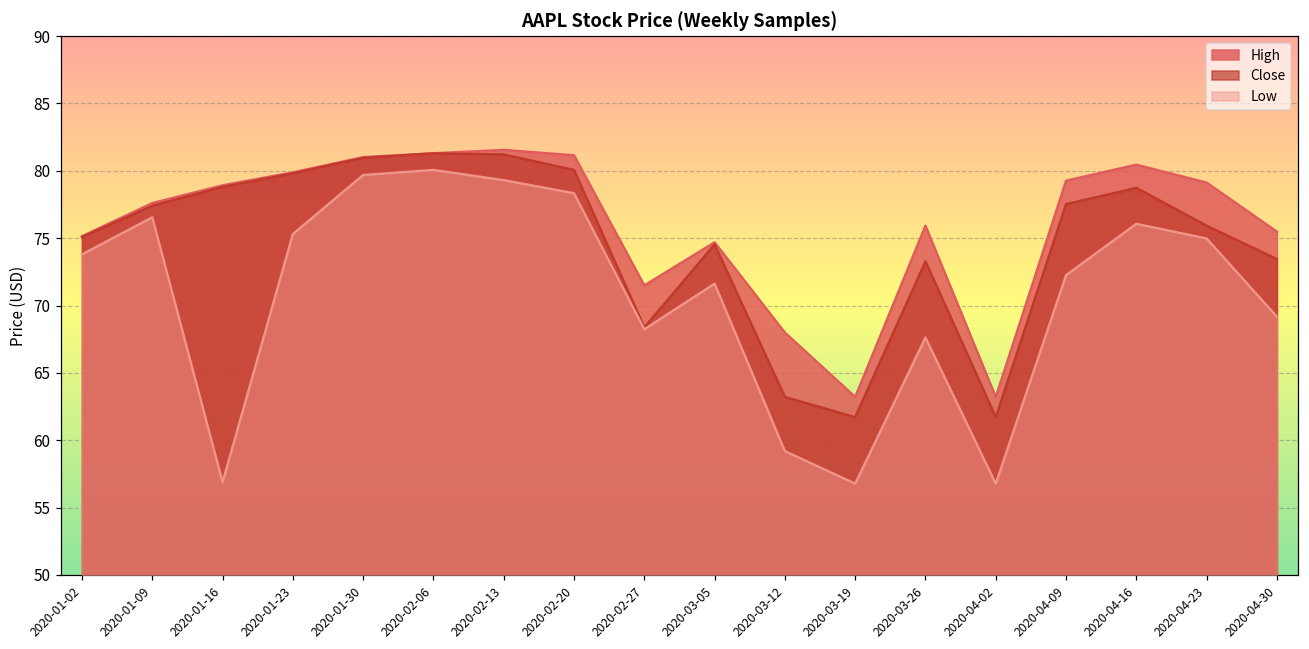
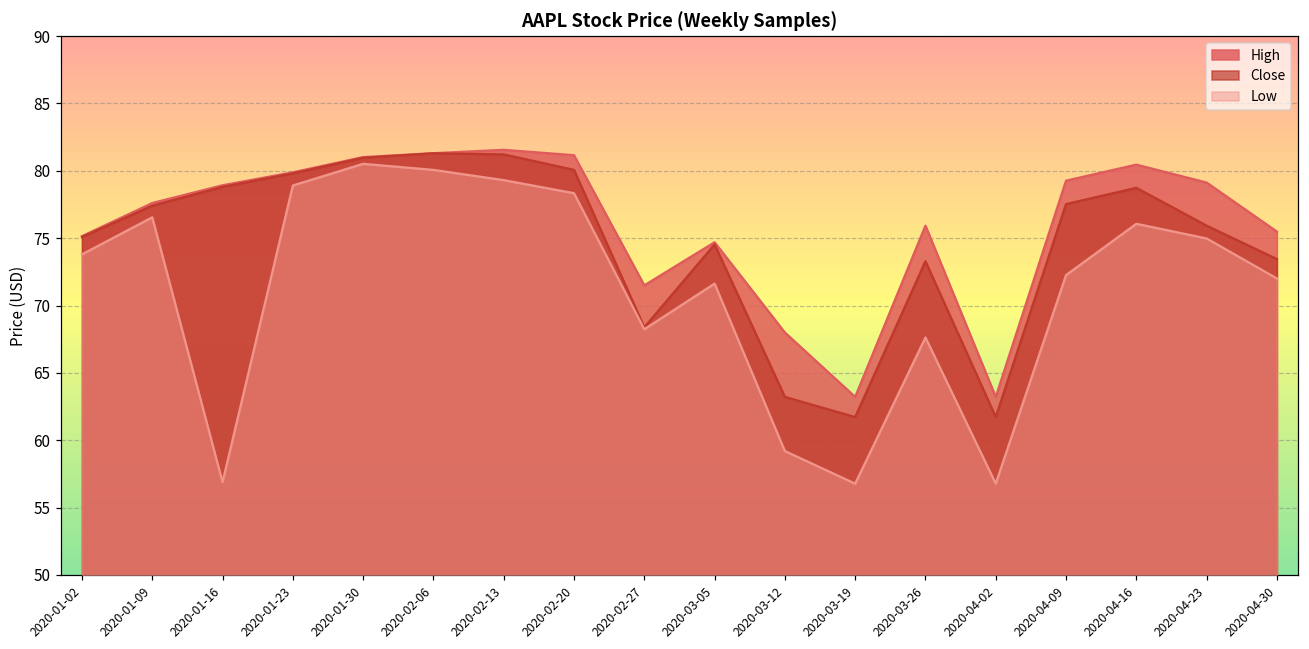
  {
    "Low": {
      "2020-01-02": 73.8,
      "2020-01-09": 76.6,
      "2020-01-16": 56.9,
-     "2020-01-23": 75.3,
-     "2020-01-30": 79.7,
+     "2020-01-23": 78.9,
+     "2020-01-30": 80.5,
      "2020-02-06": 80.1,
      "2020-02-13": 79.3,
      "2020-02-20": 78.3,
      "2020-03-05": 71.6,
      "2020-03-12": 59.2,
      "2020-03-19": 56.8,
      "2020-03-26": 67.6,
      "2020-04-02": 56.8,
      "2020-04-09": 72.3,
      "2020-04-16": 76.1,
      "2020-04-23": 75.0,
-     "2020-04-30": 69.2
+     "2020-04-30": 72.0
    }
  }
